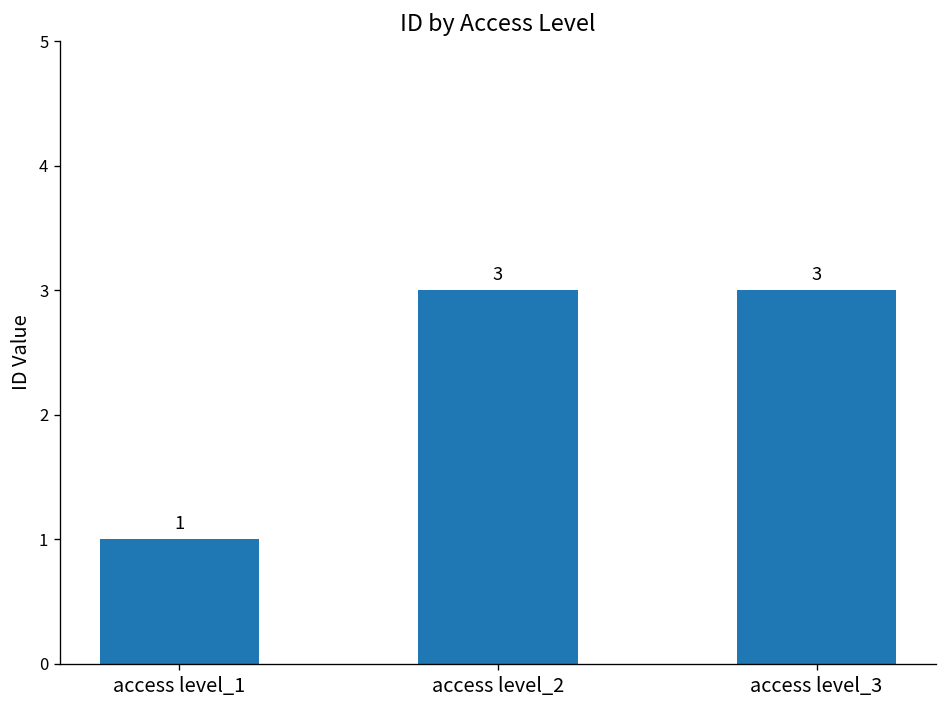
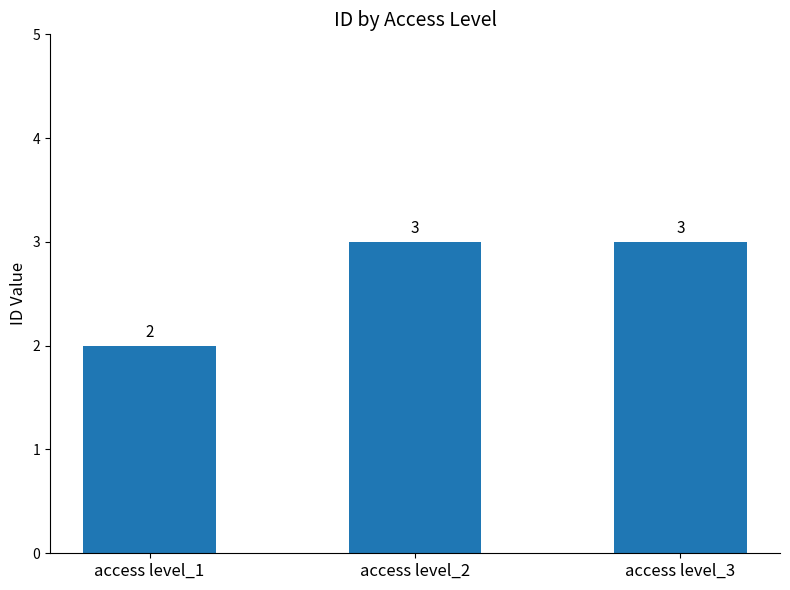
  {
-   "access level_1": 1,
+   "access level_1": 2,
    "access level_2": 3,
    "access level_3": 3
  }
